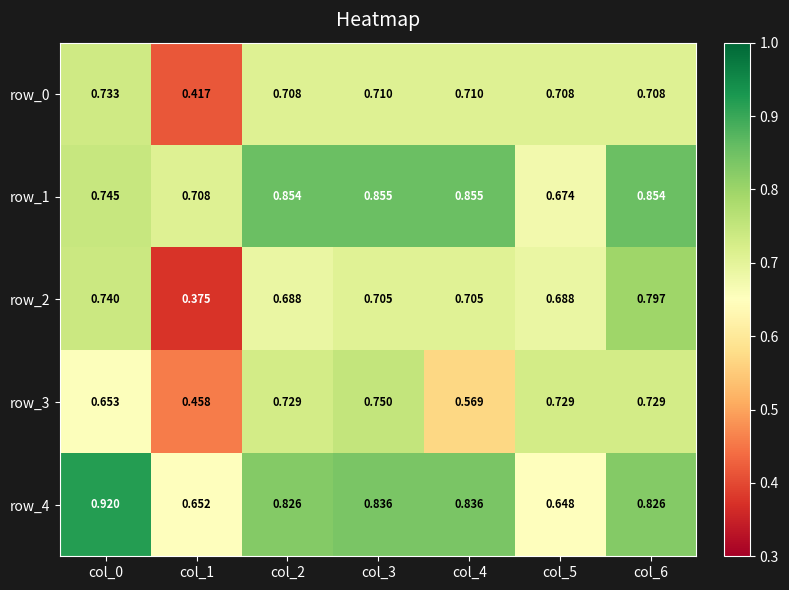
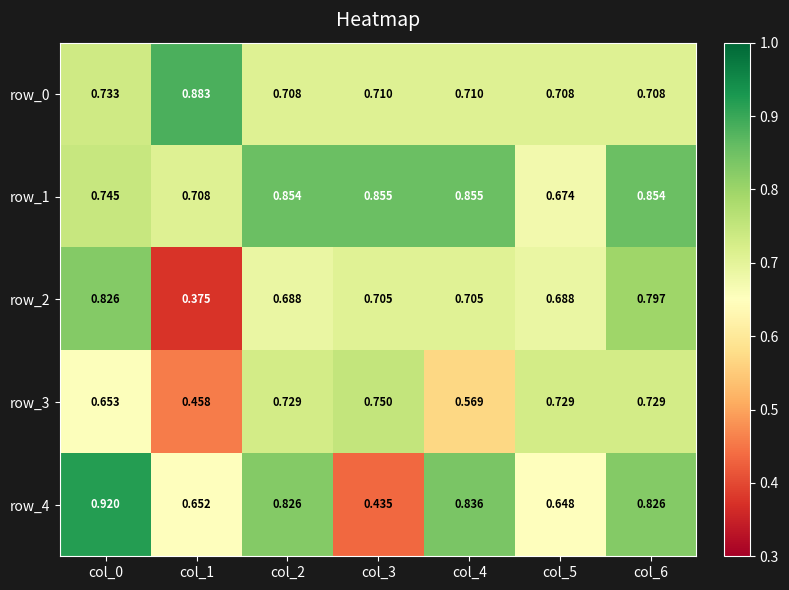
  {
    "row_0": {
      "col_0": 0.733,
-     "col_1": 0.417,
+     "col_1": 0.883,
      "col_2": 0.708,
      "col_3": 0.710,
      "col_4": 0.710,
      "col_5": 0.708,
      "col_6": 0.708
    },
    "row_1": {
      "col_0": 0.745,
      "col_1": 0.708,
      "col_2": 0.854,
      "col_3": 0.855,
      "col_4": 0.855,
      "col_5": 0.674,
      "col_6": 0.854
    },
    "row_2": {
-     "col_0": 0.740,
+     "col_0": 0.826,
      "col_1": 0.375,
      "col_2": 0.688,
      "col_3": 0.705,
      "col_4": 0.705,
      "col_5": 0.688,
      "col_6": 0.797
    },
    "row_3": {
      "col_0": 0.653,
      "col_1": 0.458,
      "col_2": 0.729,
      "col_3": 0.750,
      "col_4": 0.569,
      "col_5": 0.729,
      "col_6": 0.729
    },
    "row_4": {
      "col_0": 0.920,
      "col_1": 0.652,
      "col_2": 0.826,
-     "col_3": 0.836,
+     "col_3": 0.435,
      "col_4": 0.836,
      "col_5": 0.648,
      "col_6": 0.826
    }
  }
